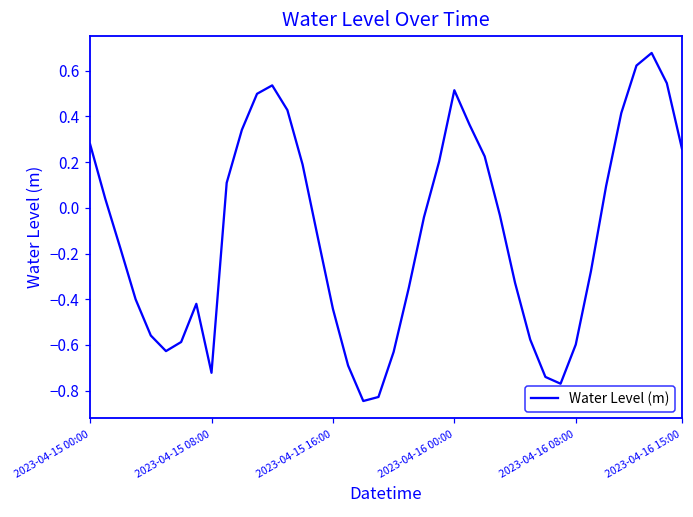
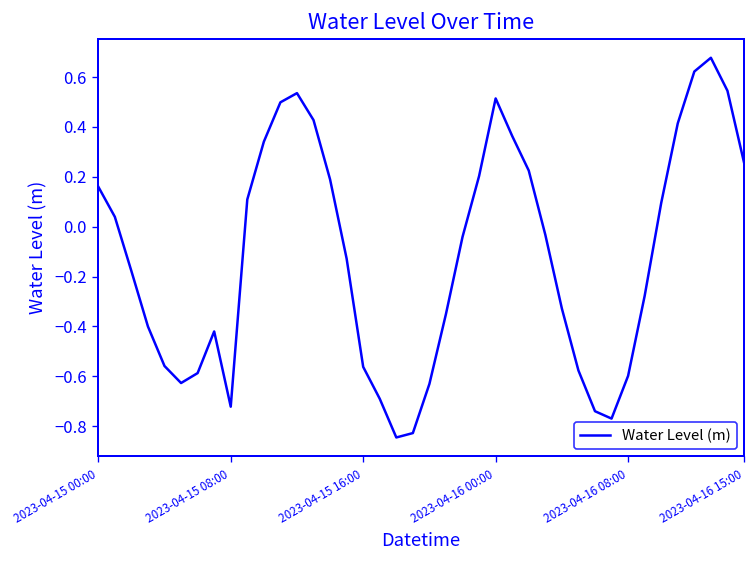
  {
-   "2023-04-15 00:00": 0.28,
+   "2023-04-15 00:00": 0.16,
    "2023-04-15 08:00": -0.72,
-   "2023-04-15 16:00": -0.44,
+   "2023-04-15 16:00": -0.56,
    "2023-04-16 00:00": 0.51,
    "2023-04-16 08:00": -0.60,
    "2023-04-16 15:00": 0.26
  }
